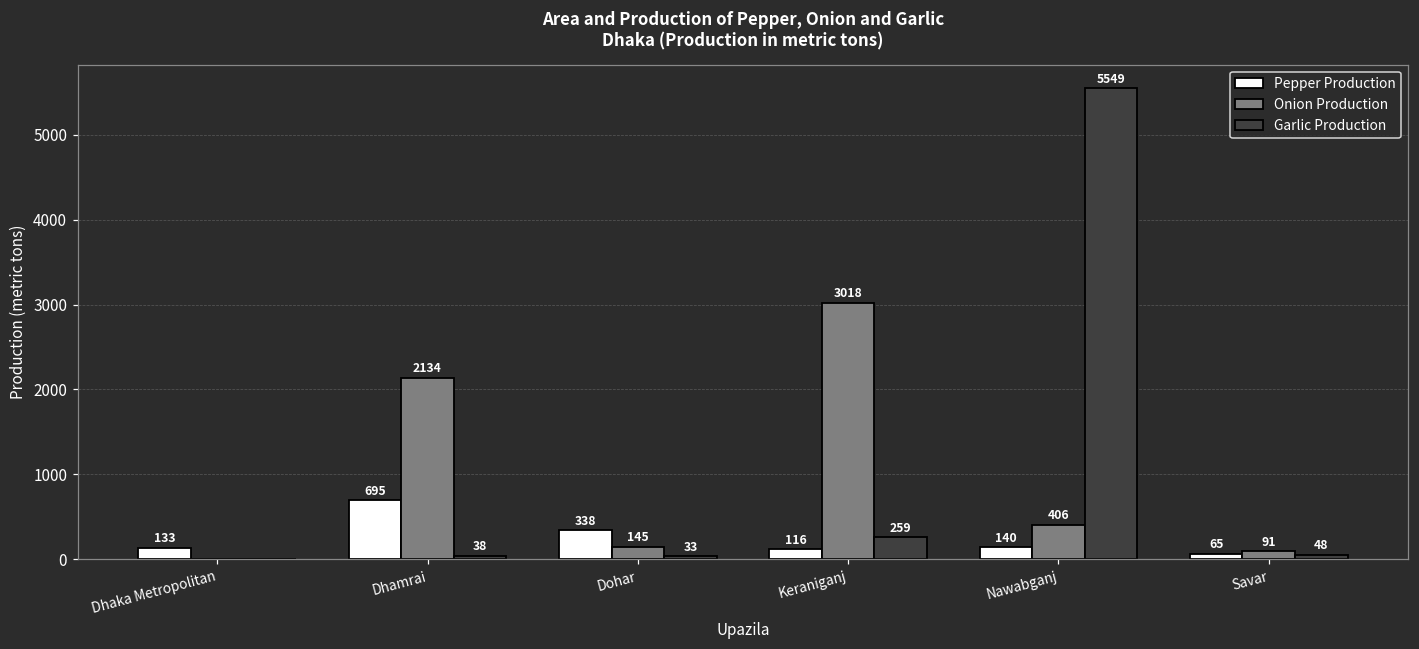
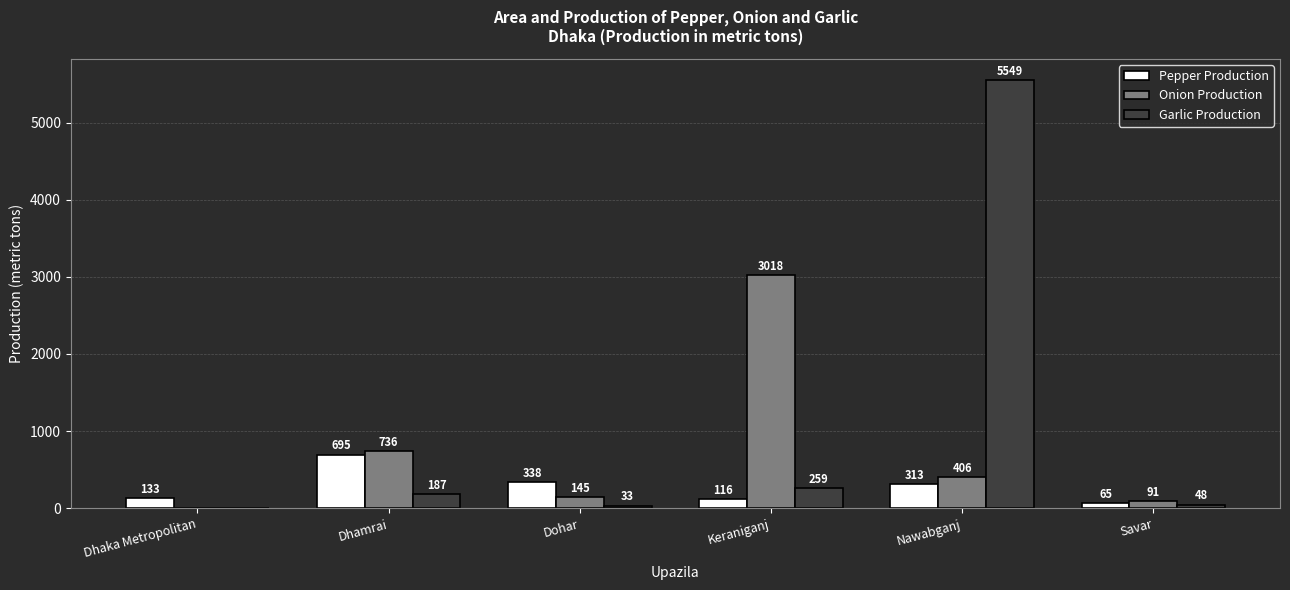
  {
    "Pepper Production": {
      "Dhaka Metropolitan": 133,
      "Dhamrai": 695,
      "Dohar": 338,
      "Keraniganj": 116,
-     "Nawabganj": 140,
+     "Nawabganj": 313,
      "Savar": 65
    },
    "Onion Production": {
-     "Dhamrai": 2134,
+     "Dhamrai": 736,
      "Dohar": 145,
      "Keraniganj": 3018,
      "Nawabganj": 406,
      "Savar": 91
    },
    "Garlic Production": {
-     "Dhamrai": 38,
+     "Dhamrai": 187,
      "Dohar": 33,
      "Keraniganj": 259,
      "Nawabganj": 5549,
      "Savar": 48
    }
  }
